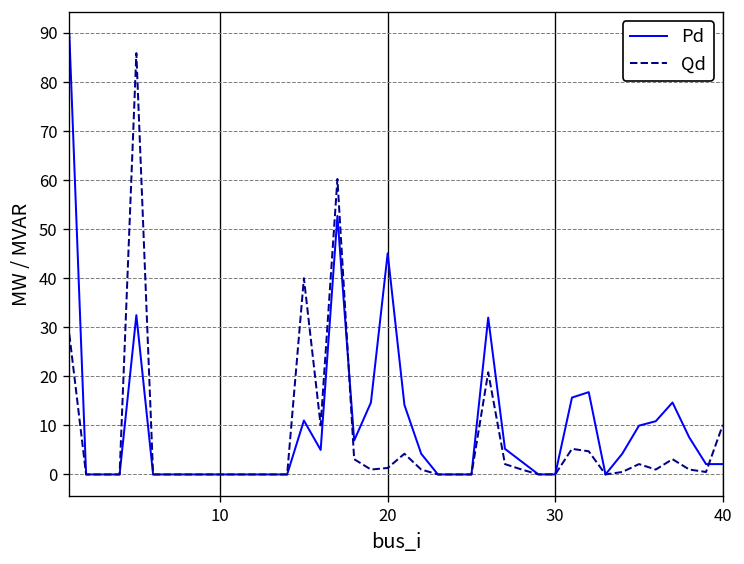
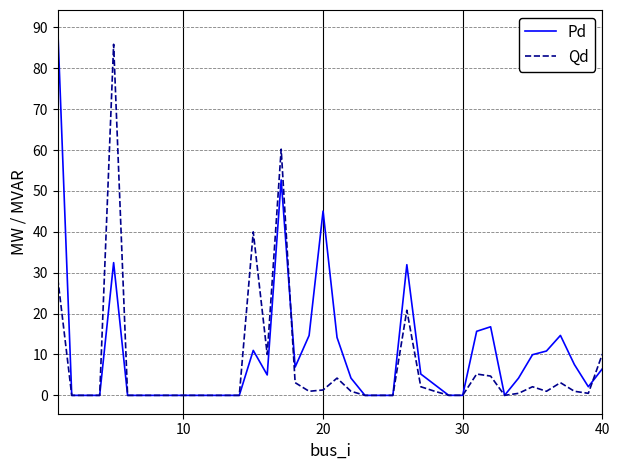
  {
    "Pd": {
      "20": 45,
-     "40": 2
+     "40": 7
    },
    "Qd": {
      "20": 1,
      "40": 10
    }
  }
